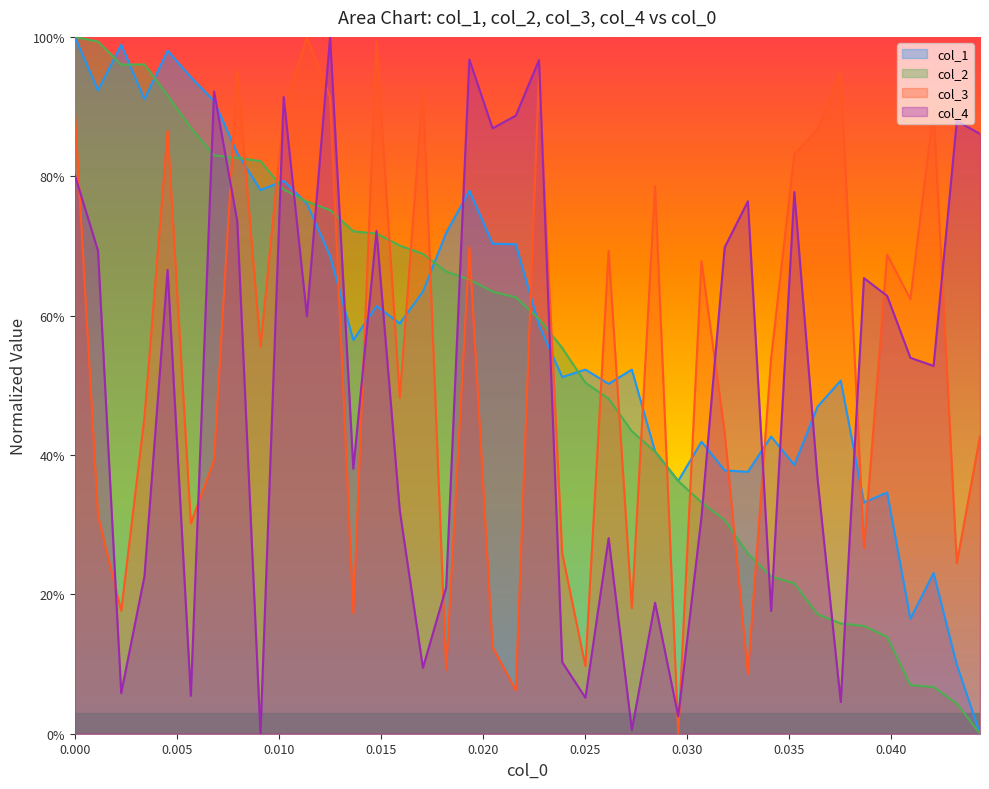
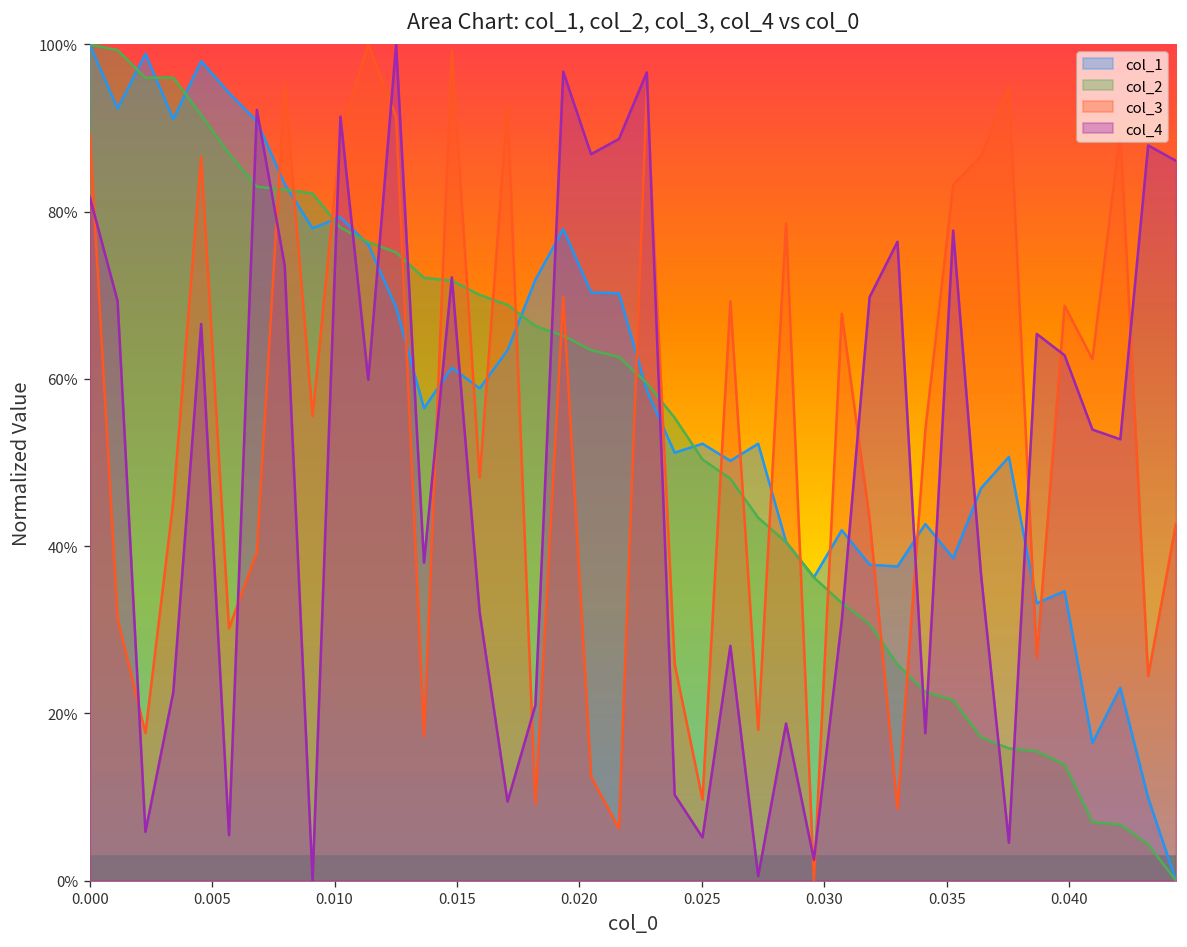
  {
    "col_3": {
      "0.000": "89%"
    },
    "col_4": {
-     "0.000": "80%"
+     "0.000": "82%"
    }
  }
